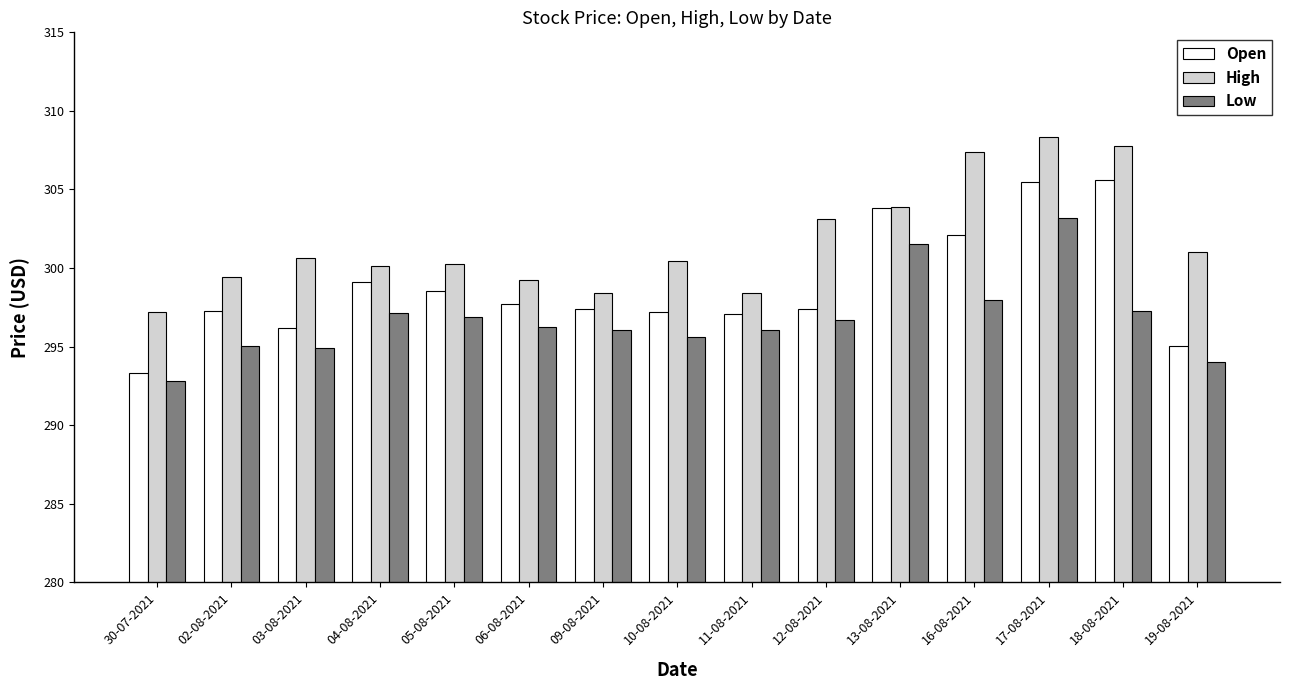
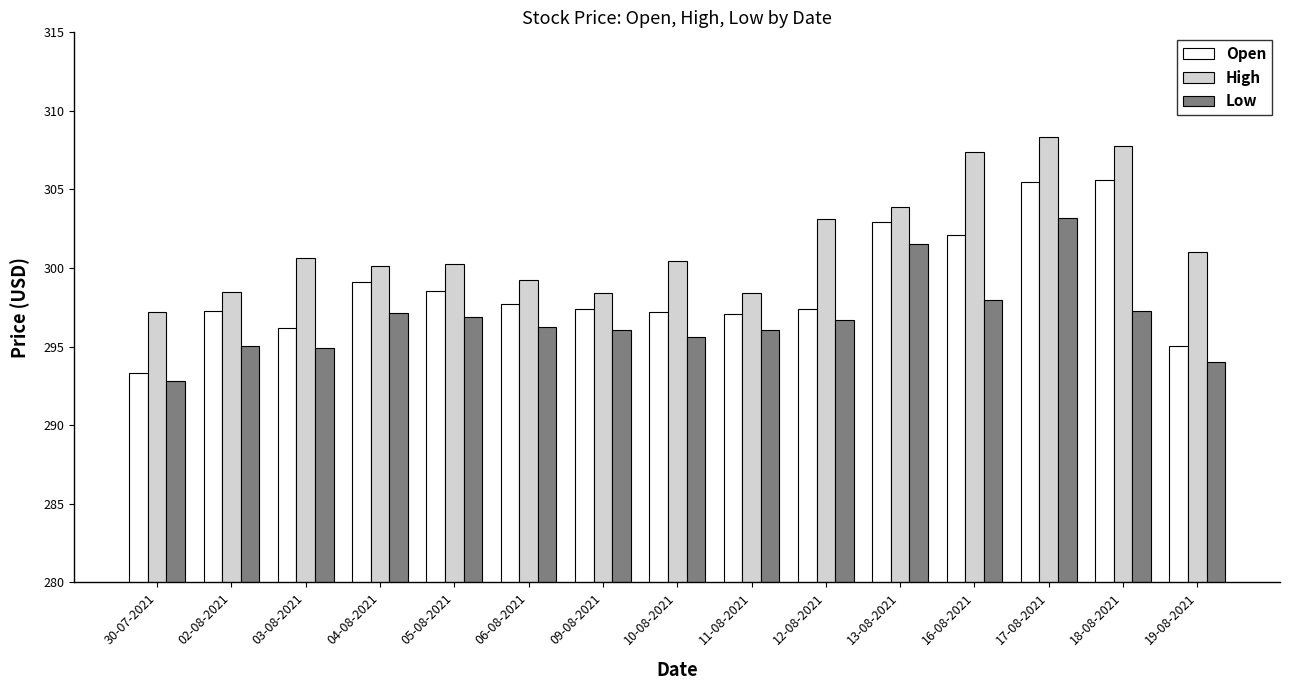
  {
    "Open": {
      "30-07-2021": 293.3,
      "02-08-2021": 297.3,
      "03-08-2021": 296.2,
      "04-08-2021": 299.1,
      "05-08-2021": 298.5,
      "06-08-2021": 297.7,
      "09-08-2021": 297.4,
      "10-08-2021": 297.2,
      "11-08-2021": 297.1,
      "12-08-2021": 297.4,
-     "13-08-2021": 303.9,
+     "13-08-2021": 302.9,
      "16-08-2021": 302.1,
      "17-08-2021": 305.5,
      "18-08-2021": 305.6,
      "19-08-2021": 295.1
    },
    "High": {
      "30-07-2021": 297.2,
-     "02-08-2021": 299.4,
+     "02-08-2021": 298.5,
      "03-08-2021": 300.6,
      "04-08-2021": 300.1,
      "05-08-2021": 300.2,
      "06-08-2021": 299.2,
      "09-08-2021": 298.4,
      "10-08-2021": 300.4,
      "11-08-2021": 298.4,
      "12-08-2021": 303.1,
      "13-08-2021": 303.9,
      "16-08-2021": 307.4,
      "17-08-2021": 308.4,
      "18-08-2021": 307.8,
      "19-08-2021": 301.0
    },
    "Low": {
      "30-07-2021": 292.8,
      "02-08-2021": 295.1,
      "03-08-2021": 294.9,
      "04-08-2021": 297.1,
      "05-08-2021": 296.9,
      "06-08-2021": 296.3,
      "09-08-2021": 296.0,
      "10-08-2021": 295.6,
      "11-08-2021": 296.1,
      "12-08-2021": 296.7,
      "13-08-2021": 301.5,
      "16-08-2021": 297.9,
      "17-08-2021": 303.2,
      "18-08-2021": 297.3,
      "19-08-2021": 294.0
    }
  }
